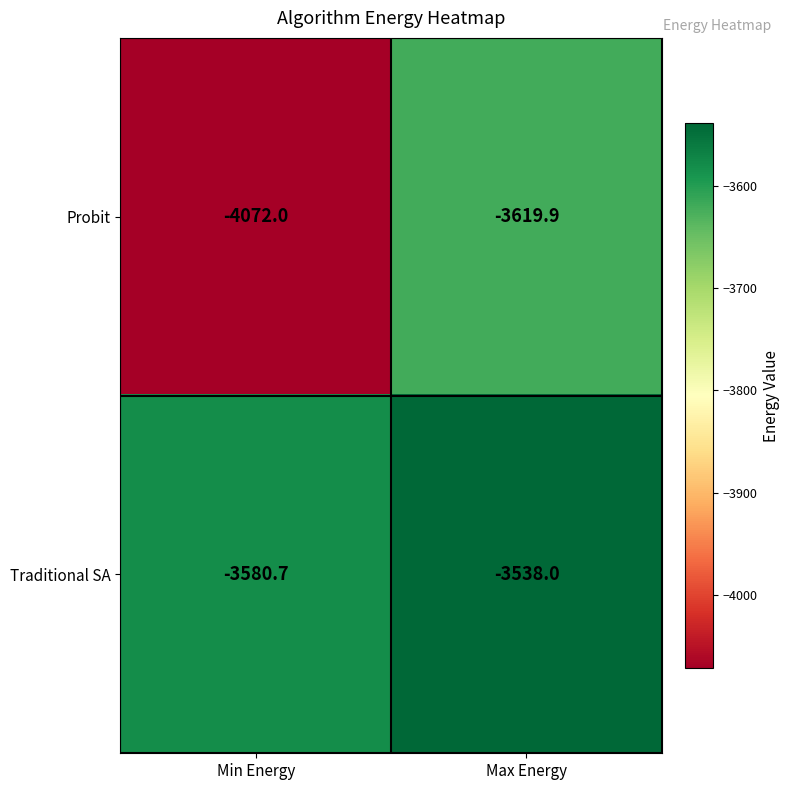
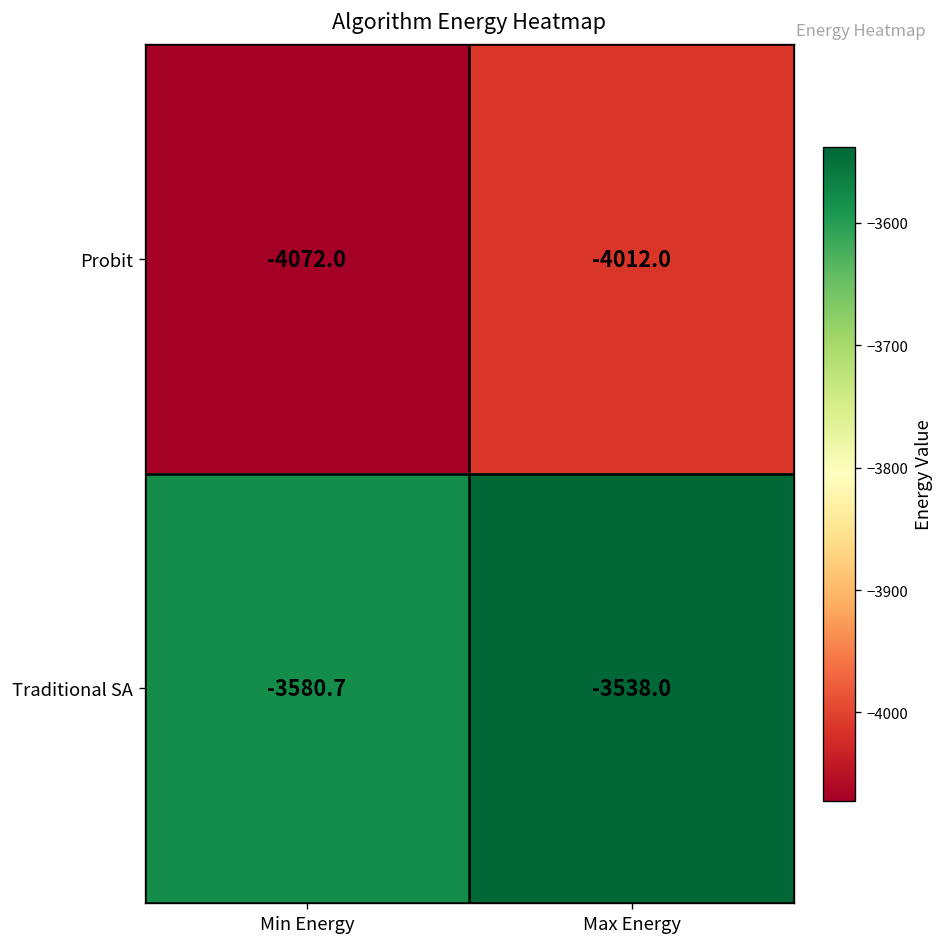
  {
    "Probit": {
      "Min Energy": -4072.0,
-     "Max Energy": -3619.9
+     "Max Energy": -4012.0
    },
    "Traditional SA": {
      "Min Energy": -3580.7,
      "Max Energy": -3538.0
    }
  }
